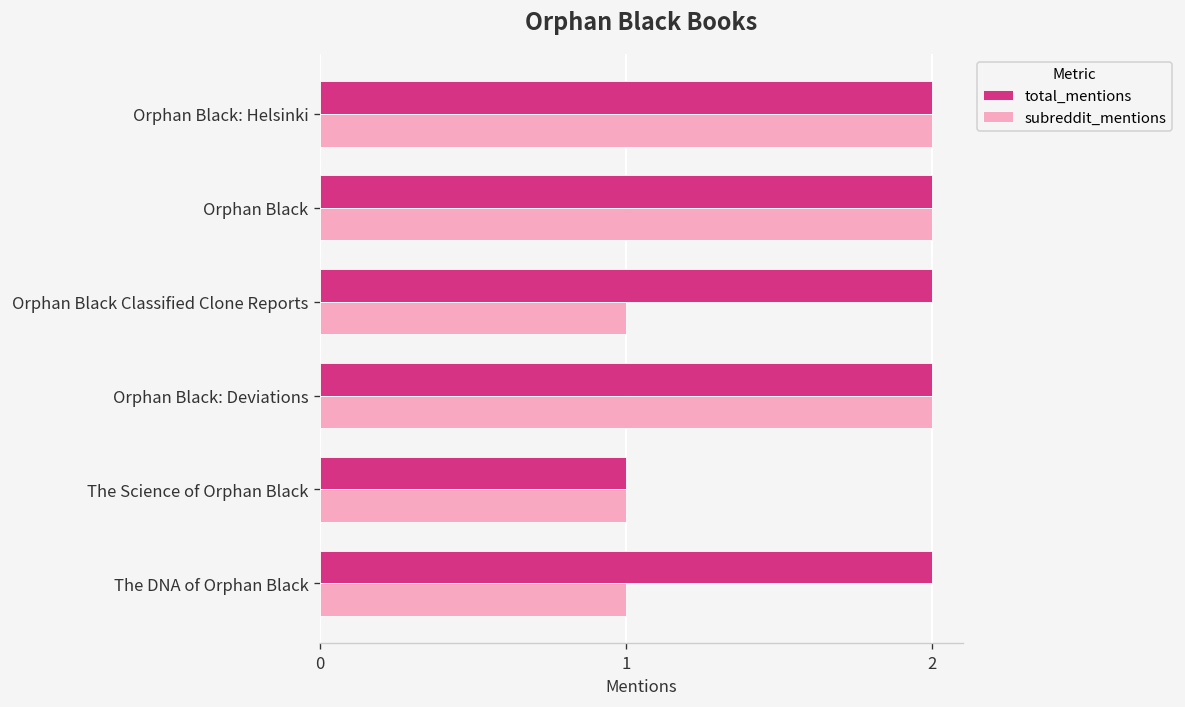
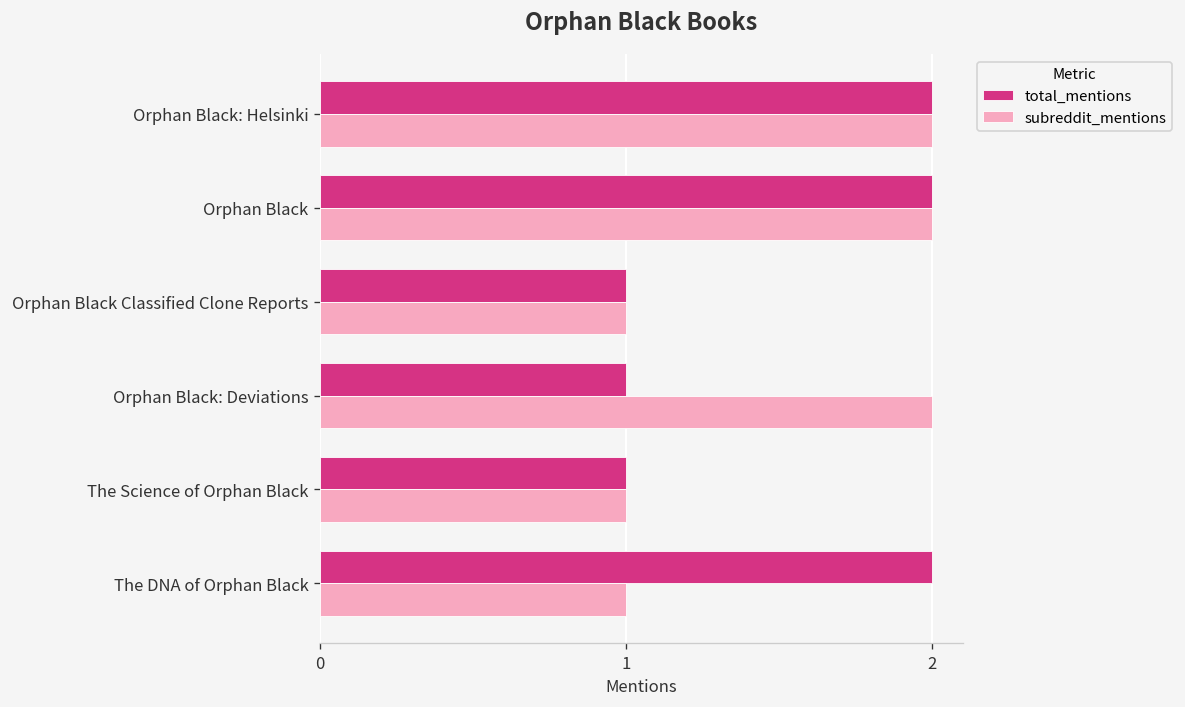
  {
    "total_mentions": {
      "Orphan Black: Helsinki": 2,
      "Orphan Black": 2,
-     "Orphan Black Classified Clone Reports": 2,
-     "Orphan Black: Deviations": 2,
+     "Orphan Black Classified Clone Reports": 1,
+     "Orphan Black: Deviations": 1,
      "The Science of Orphan Black": 1,
      "The DNA of Orphan Black": 2
    },
    "subreddit_mentions": {
      "Orphan Black: Helsinki": 2,
      "Orphan Black": 2,
      "Orphan Black Classified Clone Reports": 1,
      "Orphan Black: Deviations": 2,
      "The Science of Orphan Black": 1,
      "The DNA of Orphan Black": 1
    }
  }
